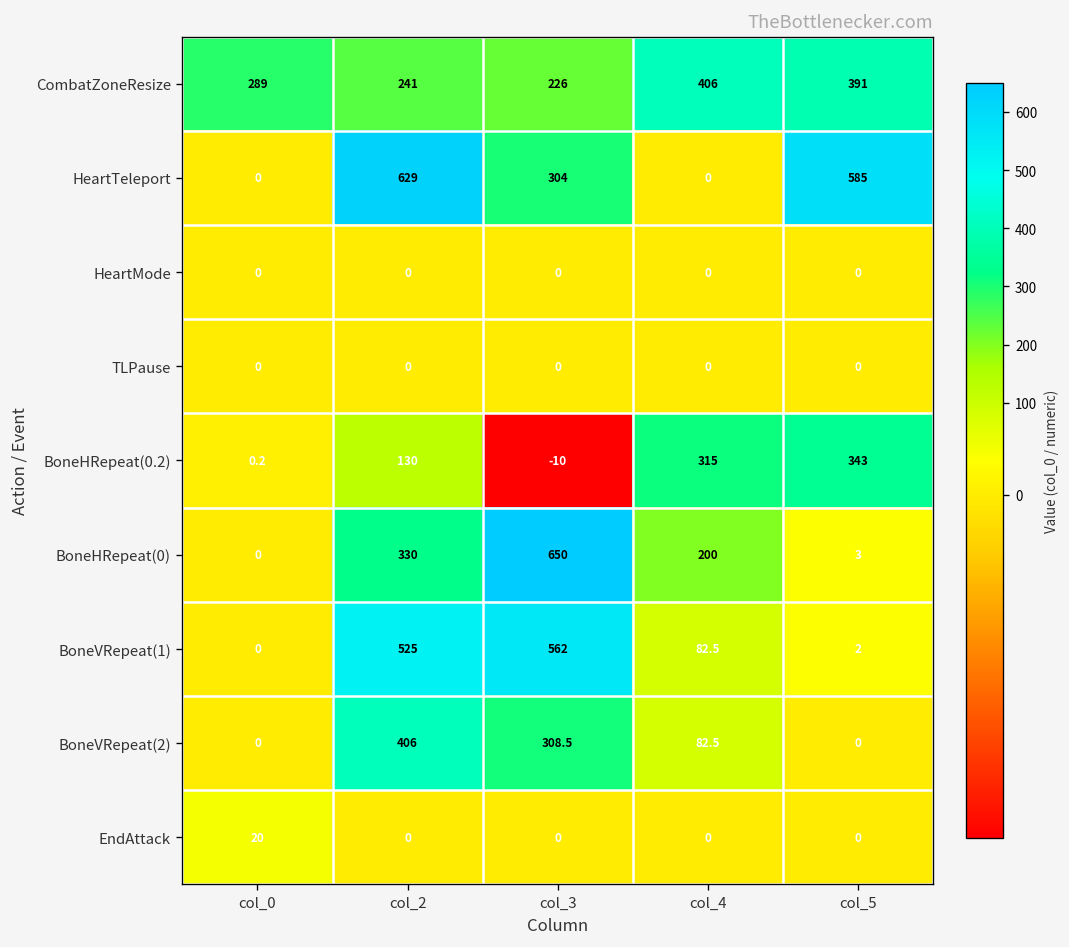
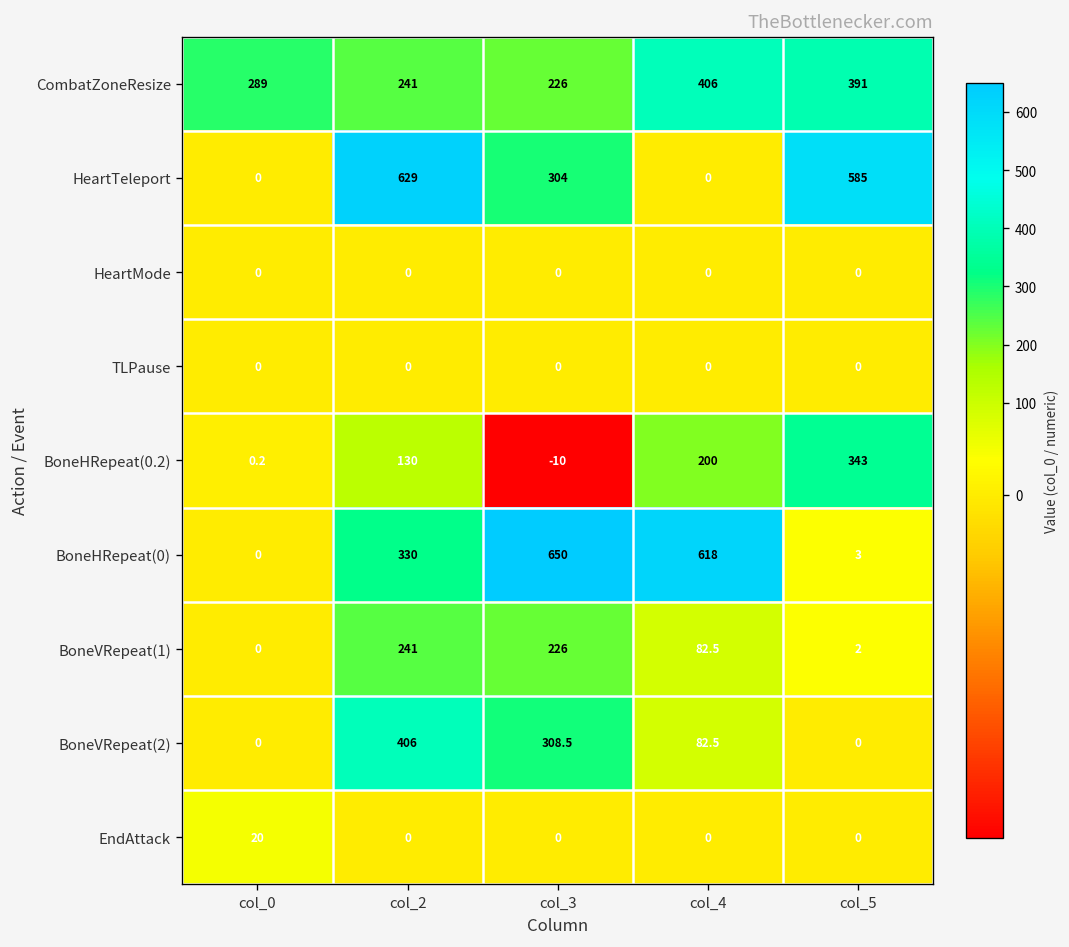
  {
    "CombatZoneResize": {
      "col_0": 289,
      "col_2": 241,
      "col_3": 226,
      "col_4": 406,
      "col_5": 391
    },
    "HeartTeleport": {
      "col_0": 0,
      "col_2": 629,
      "col_3": 304,
      "col_4": 0,
      "col_5": 585
    },
    "HeartMode": {
      "col_0": 0,
      "col_2": 0,
      "col_3": 0,
      "col_4": 0,
      "col_5": 0
    },
    "TLPause": {
      "col_0": 0,
      "col_2": 0,
      "col_3": 0,
      "col_4": 0,
      "col_5": 0
    },
    "BoneHRepeat(0.2)": {
      "col_0": 0.2,
      "col_2": 130,
      "col_3": -10,
-     "col_4": 315,
+     "col_4": 200,
      "col_5": 343
    },
    "BoneHRepeat(0)": {
      "col_0": 0,
      "col_2": 330,
      "col_3": 650,
-     "col_4": 200,
+     "col_4": 618,
      "col_5": 3
    },
    "BoneVRepeat(1)": {
      "col_0": 0,
-     "col_2": 525,
-     "col_3": 562,
+     "col_2": 241,
+     "col_3": 226,
      "col_4": 82.5,
      "col_5": 2
    },
    "BoneVRepeat(2)": {
      "col_0": 0,
      "col_2": 406,
      "col_3": 308.5,
      "col_4": 82.5,
      "col_5": 0
    },
    "EndAttack": {
      "col_0": 20,
      "col_2": 0,
      "col_3": 0,
      "col_4": 0,
      "col_5": 0
    }
  }
